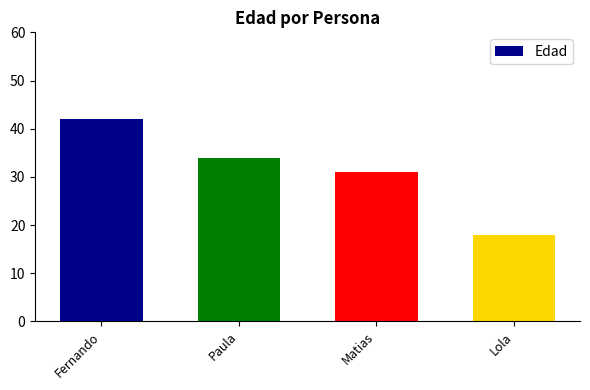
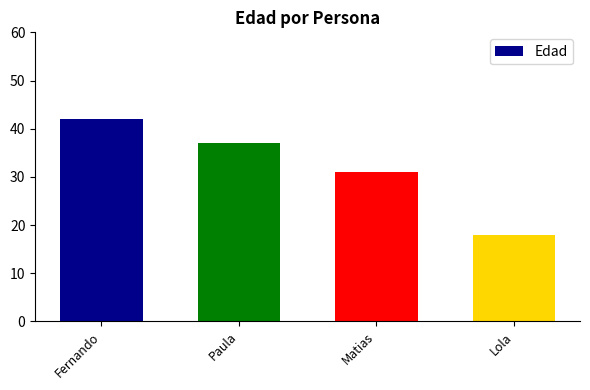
  {
    "Fernando": 42,
-   "Paula": 34,
+   "Paula": 37,
    "Matias": 31,
    "Lola": 18
  }
